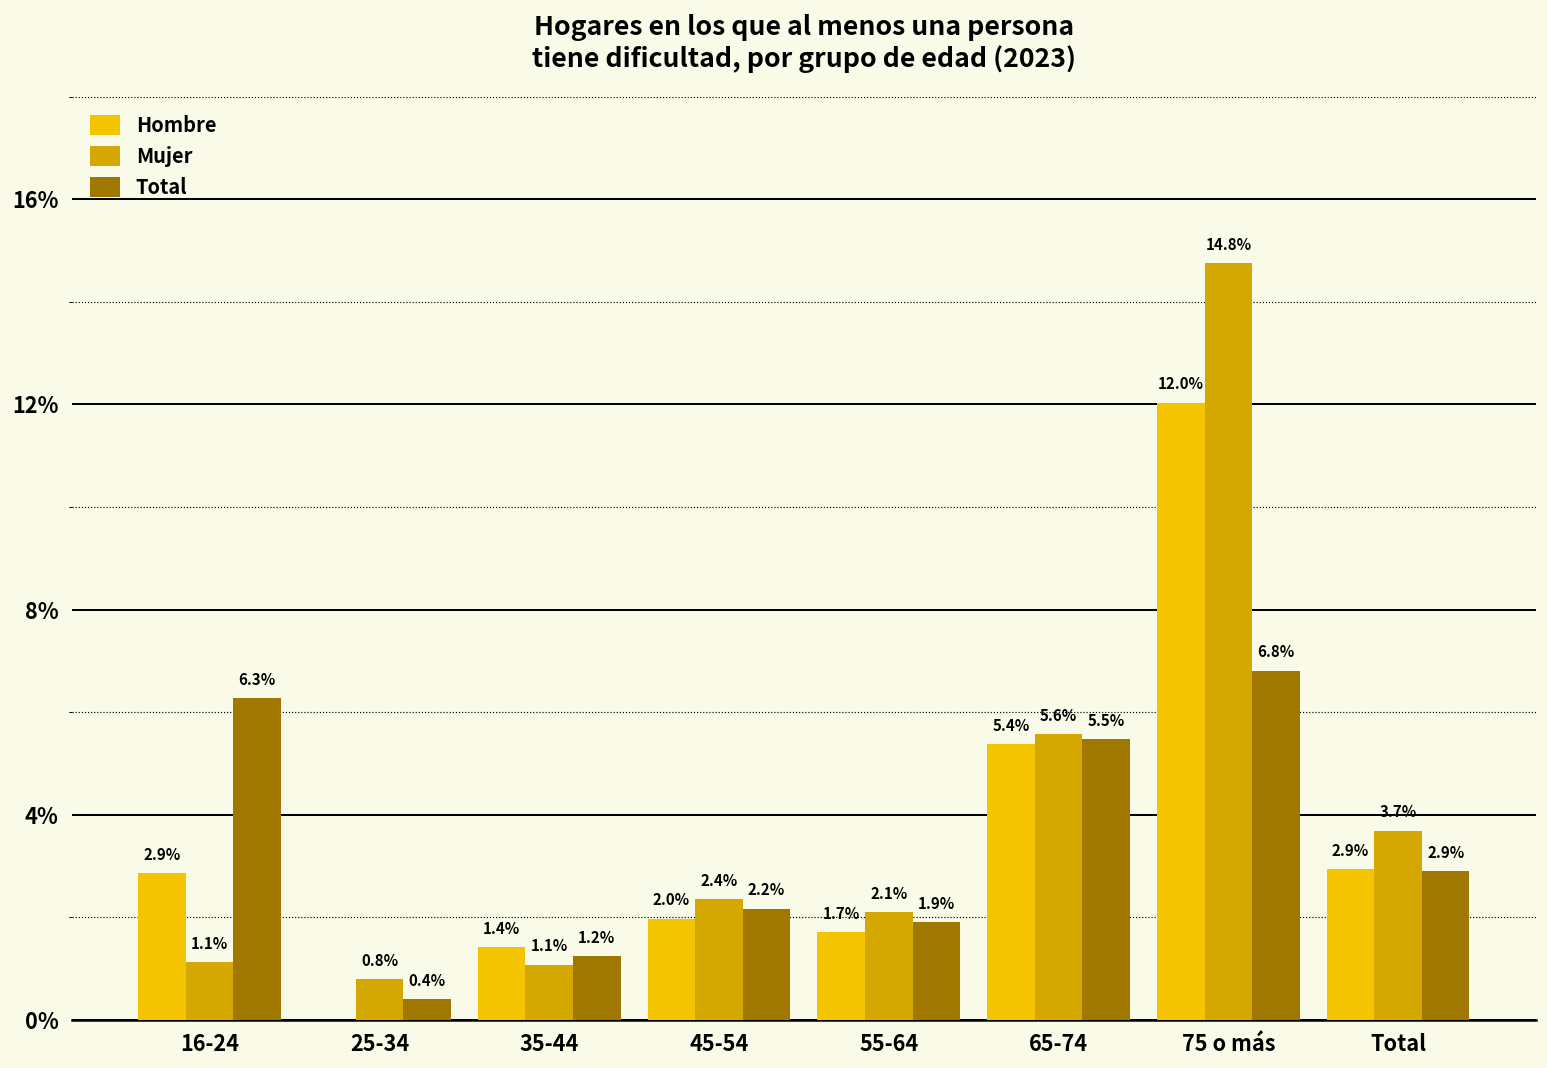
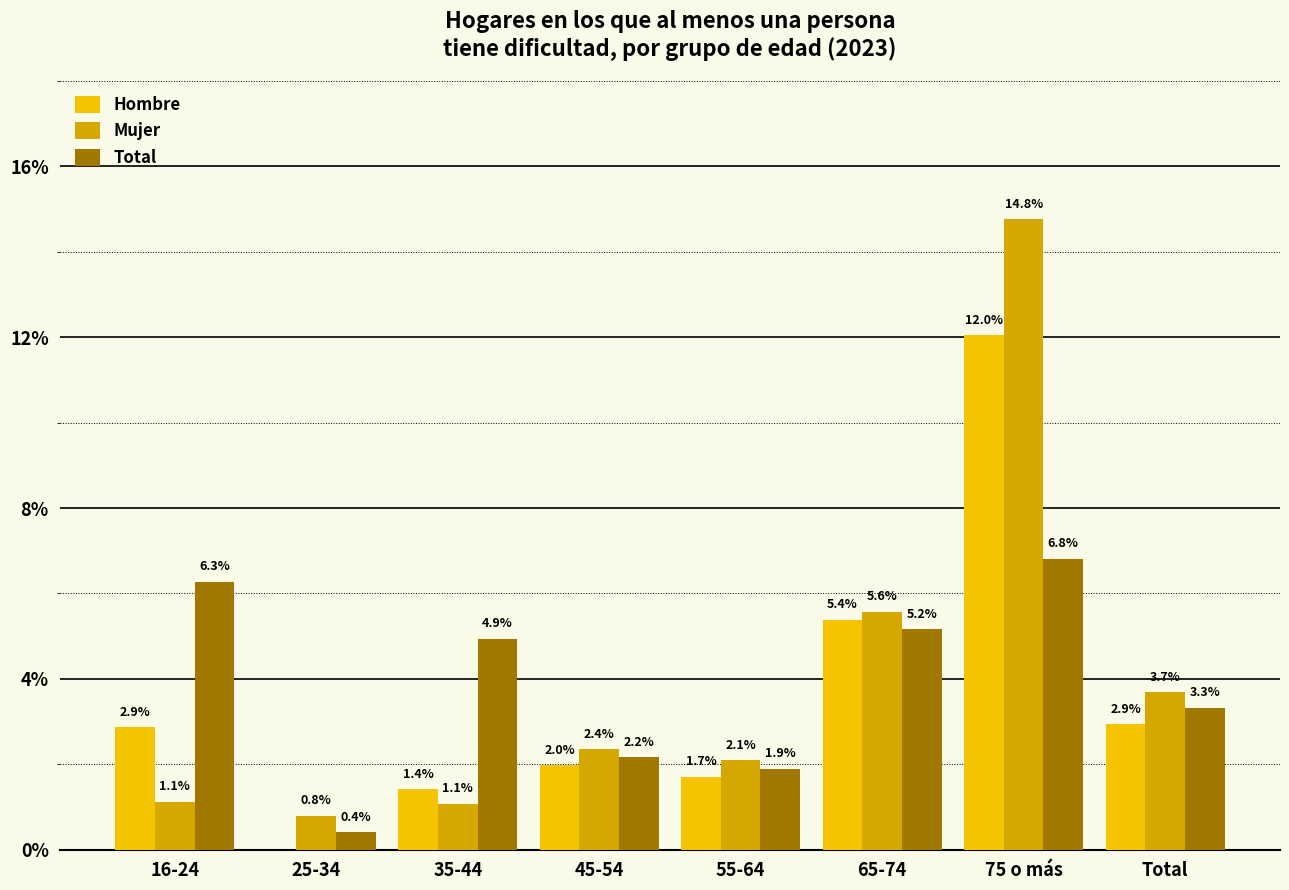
  {
    "Total": {
      "16-24": "6.3%",
      "25-34": "0.4%",
-     "35-44": "1.2%",
+     "35-44": "4.9%",
      "45-54": "2.2%",
      "55-64": "1.9%",
-     "65-74": "5.5%",
+     "65-74": "5.2%",
      "75 o más": "6.8%",
-     "Total": "2.9%"
+     "Total": "3.3%"
    }
  }
